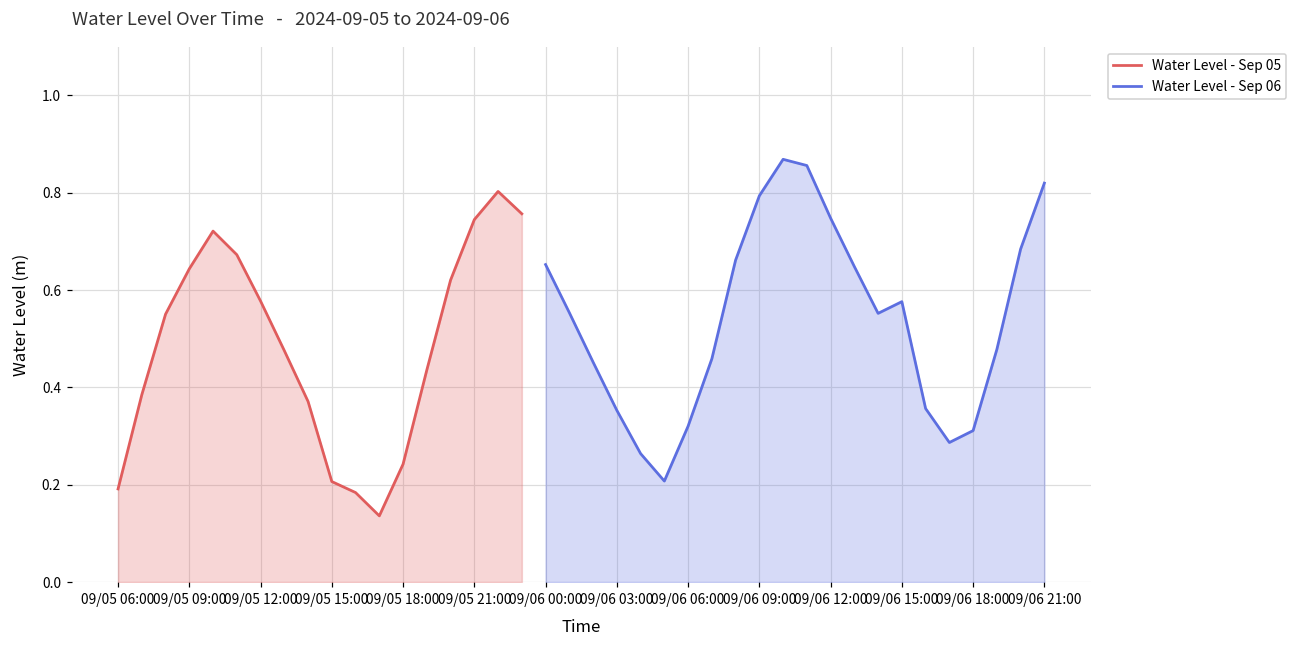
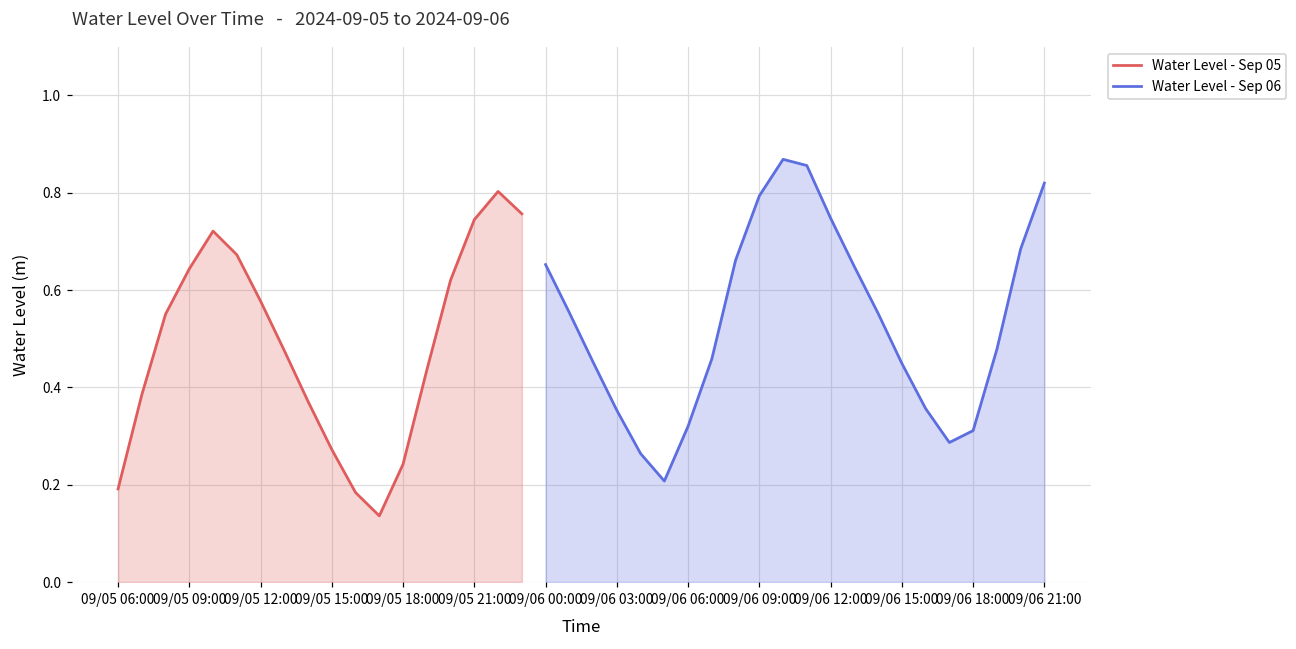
  {
    "Water Level - Sep 05": {
      "09/05 06:00": 0.19,
      "09/05 09:00": 0.64,
      "09/05 12:00": 0.58,
-     "09/05 15:00": 0.21,
+     "09/05 15:00": 0.27,
      "09/05 18:00": 0.24,
      "09/05 21:00": 0.74
    },
    "Water Level - Sep 06": {
      "09/06 00:00": 0.65,
      "09/06 03:00": 0.35,
      "09/06 06:00": 0.32,
      "09/06 09:00": 0.79,
      "09/06 12:00": 0.75,
-     "09/06 15:00": 0.58,
+     "09/06 15:00": 0.45,
      "09/06 18:00": 0.31,
      "09/06 21:00": 0.82
    }
  }
